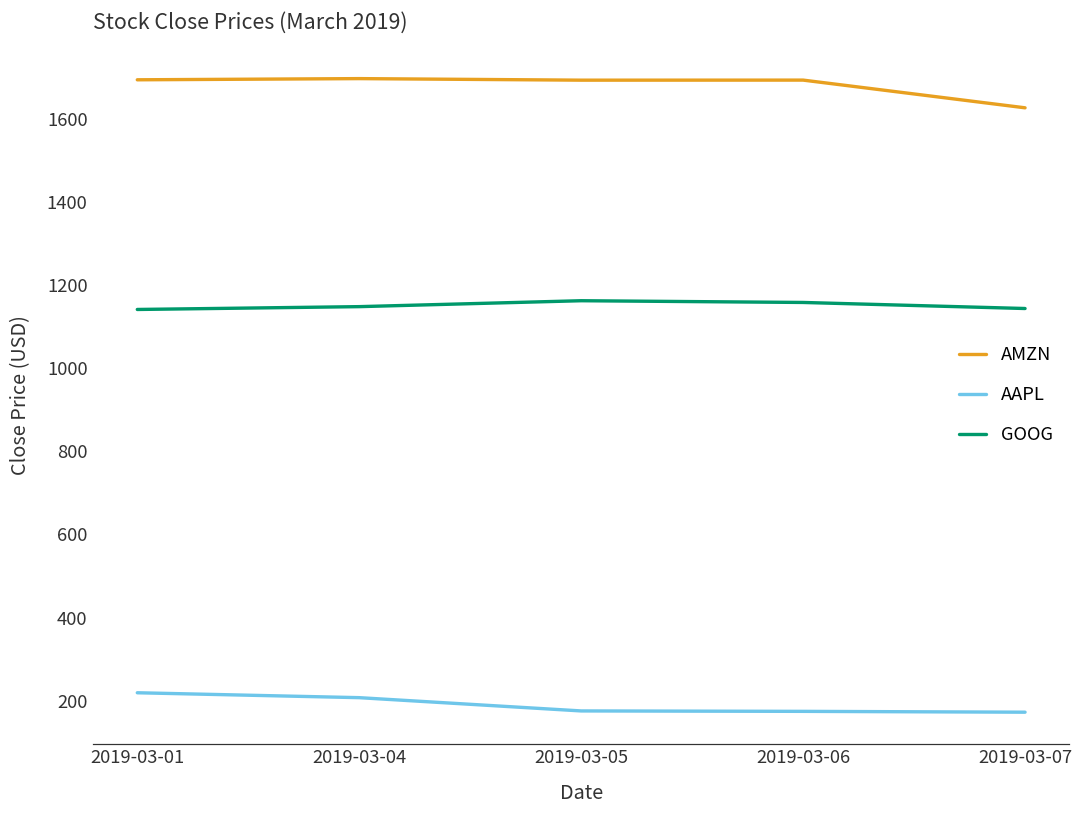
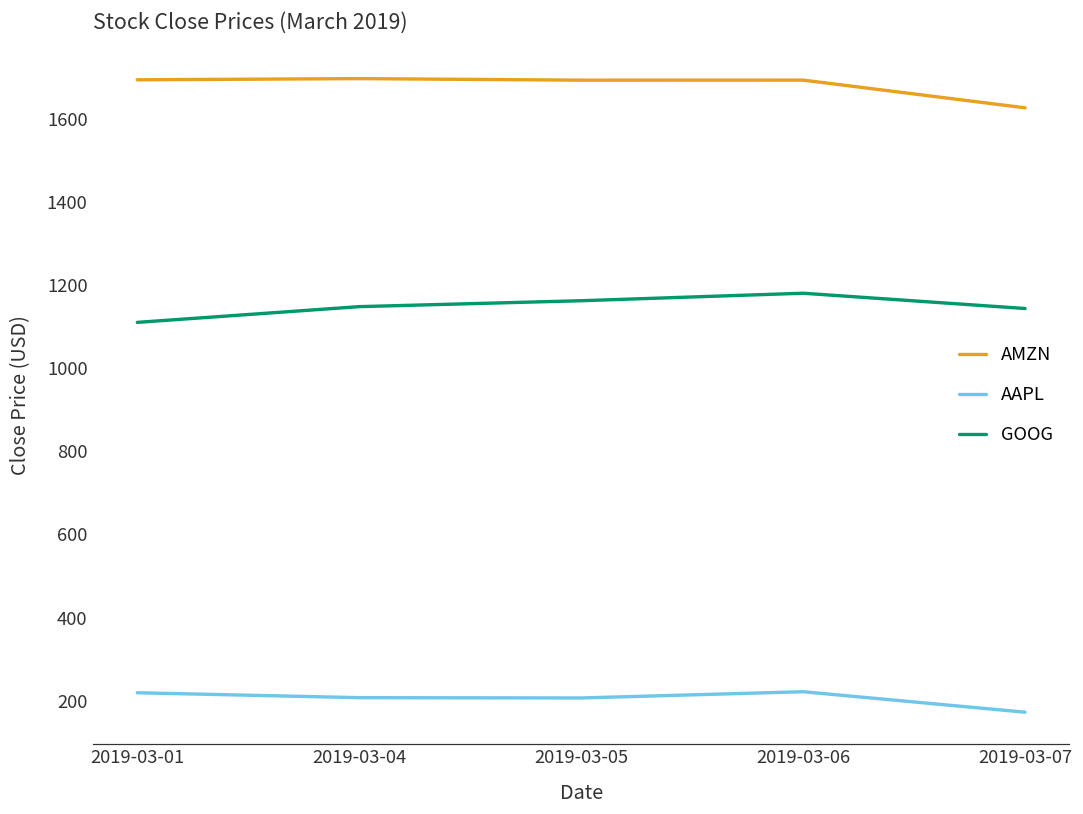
  {
    "AMZN": {
      "2019-03-01": 1690,
      "2019-03-04": 1700,
      "2019-03-05": 1690,
      "2019-03-06": 1690,
      "2019-03-07": 1630
    },
    "AAPL": {
      "2019-03-01": 220,
      "2019-03-04": 210,
-     "2019-03-05": 180,
-     "2019-03-06": 170,
+     "2019-03-05": 210,
+     "2019-03-06": 220,
      "2019-03-07": 170
    },
    "GOOG": {
-     "2019-03-01": 1140,
+     "2019-03-01": 1110,
      "2019-03-04": 1150,
      "2019-03-05": 1160,
-     "2019-03-06": 1160,
+     "2019-03-06": 1180,
      "2019-03-07": 1140
    }
  }
